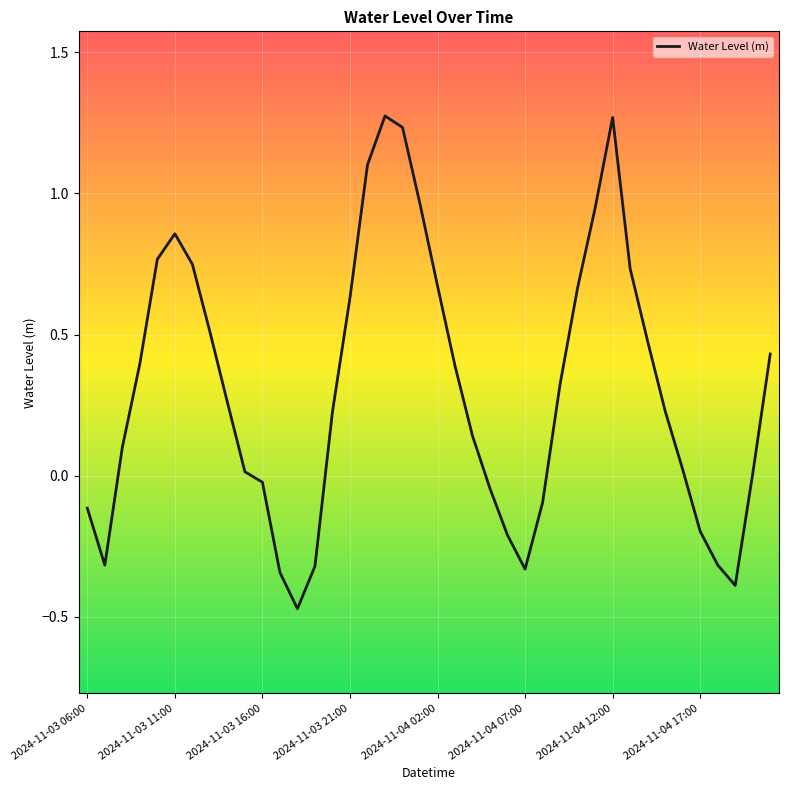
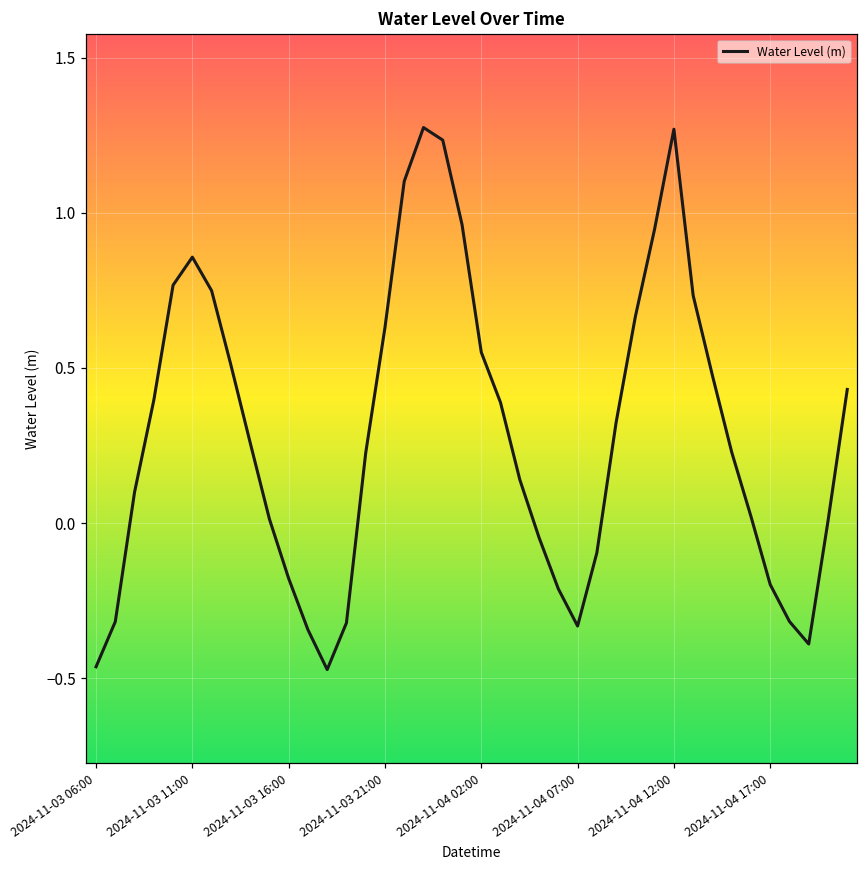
  {
-   "2024-11-03 06:00": -0.12,
+   "2024-11-03 06:00": -0.46,
    "2024-11-03 11:00": 0.86,
-   "2024-11-03 16:00": -0.02,
+   "2024-11-03 16:00": -0.18,
    "2024-11-03 21:00": 0.63,
-   "2024-11-04 02:00": 0.67,
+   "2024-11-04 02:00": 0.55,
    "2024-11-04 07:00": -0.33,
    "2024-11-04 12:00": 1.27,
    "2024-11-04 17:00": -0.20
  }
